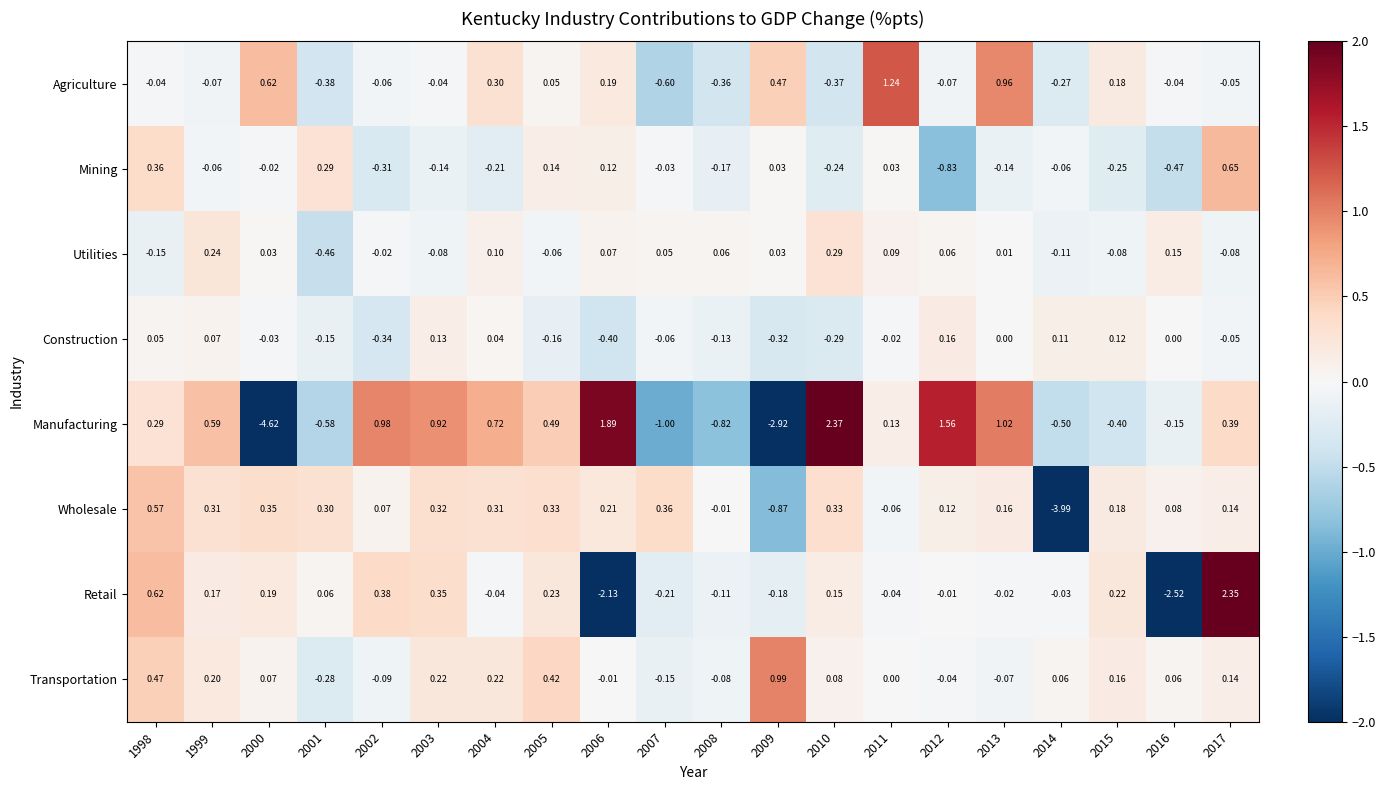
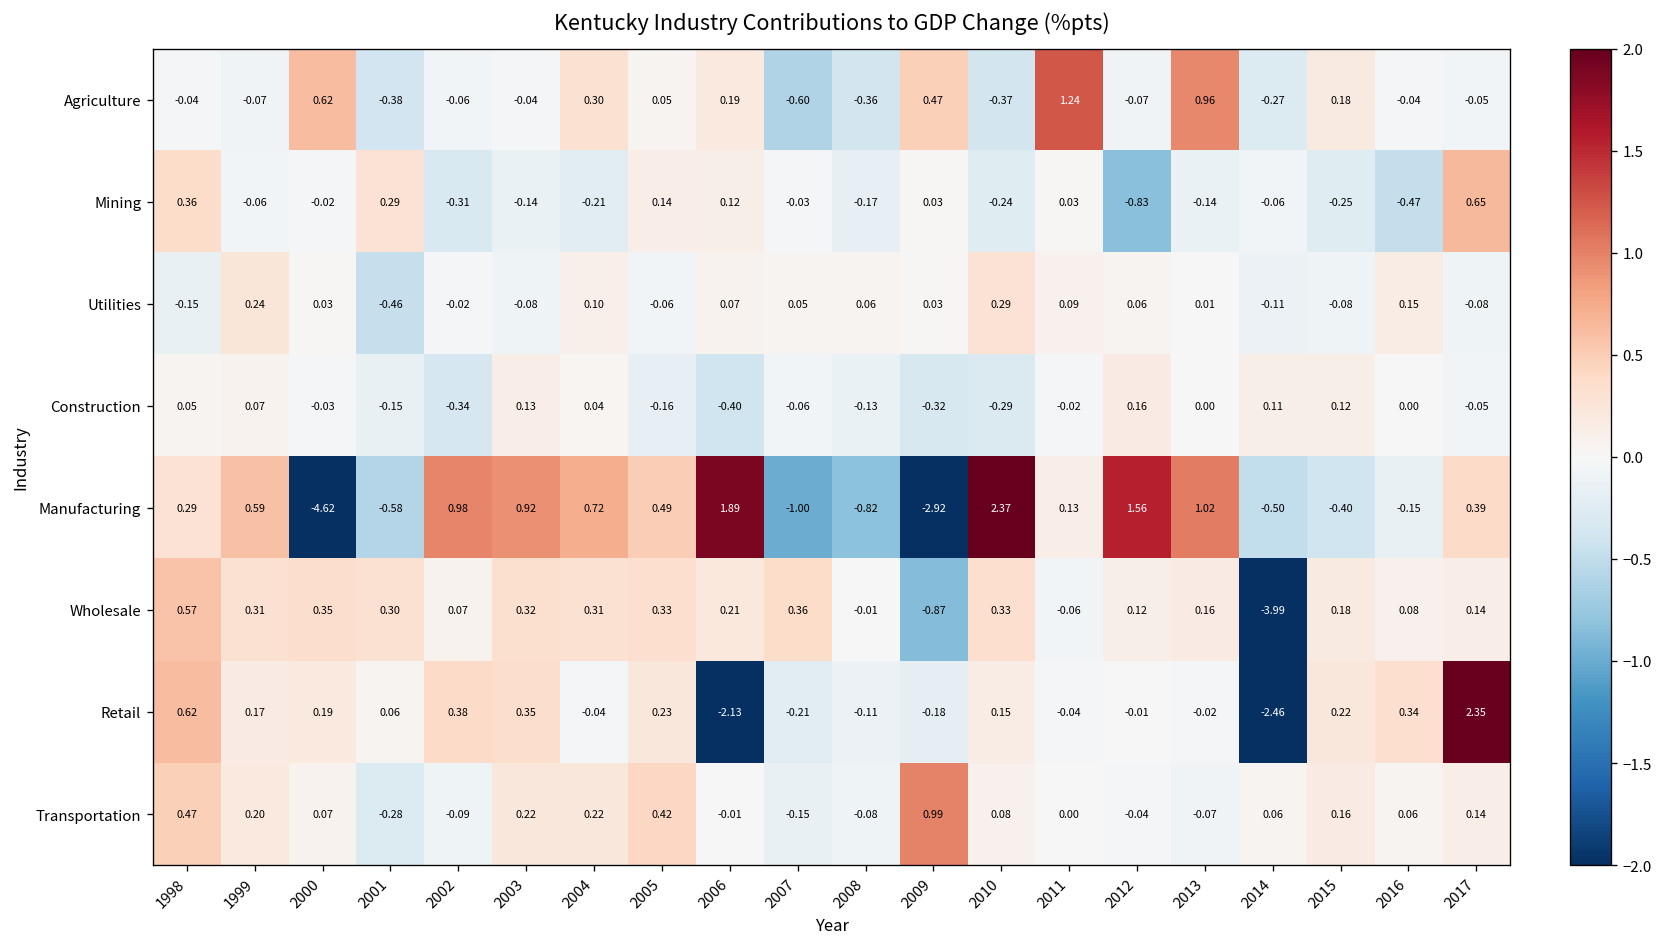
  {
    "Agriculture": {
      "1998": -0.04,
      "1999": -0.07,
      "2000": 0.62,
      "2001": -0.38,
      "2002": -0.06,
      "2003": -0.04,
      "2004": 0.30,
      "2005": 0.05,
      "2006": 0.19,
      "2007": -0.60,
      "2008": -0.36,
      "2009": 0.47,
      "2010": -0.37,
      "2011": 1.24,
      "2012": -0.07,
      "2013": 0.96,
      "2014": -0.27,
      "2015": 0.18,
      "2016": -0.04,
      "2017": -0.05
    },
    "Mining": {
      "1998": 0.36,
      "1999": -0.06,
      "2000": -0.02,
      "2001": 0.29,
      "2002": -0.31,
      "2003": -0.14,
      "2004": -0.21,
      "2005": 0.14,
      "2006": 0.12,
      "2007": -0.03,
      "2008": -0.17,
      "2009": 0.03,
      "2010": -0.24,
      "2011": 0.03,
      "2012": -0.83,
      "2013": -0.14,
      "2014": -0.06,
      "2015": -0.25,
      "2016": -0.47,
      "2017": 0.65
    },
    "Utilities": {
      "1998": -0.15,
      "1999": 0.24,
      "2000": 0.03,
      "2001": -0.46,
      "2002": -0.02,
      "2003": -0.08,
      "2004": 0.10,
      "2005": -0.06,
      "2006": 0.07,
      "2007": 0.05,
      "2008": 0.06,
      "2009": 0.03,
      "2010": 0.29,
      "2011": 0.09,
      "2012": 0.06,
      "2013": 0.01,
      "2014": -0.11,
      "2015": -0.08,
      "2016": 0.15,
      "2017": -0.08
    },
    "Construction": {
      "1998": 0.05,
      "1999": 0.07,
      "2000": -0.03,
      "2001": -0.15,
      "2002": -0.34,
      "2003": 0.13,
      "2004": 0.04,
      "2005": -0.16,
      "2006": -0.40,
      "2007": -0.06,
      "2008": -0.13,
      "2009": -0.32,
      "2010": -0.29,
      "2011": -0.02,
      "2012": 0.16,
      "2013": 0.00,
      "2014": 0.11,
      "2015": 0.12,
      "2016": 0.00,
      "2017": -0.05
    },
    "Manufacturing": {
      "1998": 0.29,
      "1999": 0.59,
      "2000": -4.62,
      "2001": -0.58,
      "2002": 0.98,
      "2003": 0.92,
      "2004": 0.72,
      "2005": 0.49,
      "2006": 1.89,
      "2007": -1.00,
      "2008": -0.82,
      "2009": -2.92,
      "2010": 2.37,
      "2011": 0.13,
      "2012": 1.56,
      "2013": 1.02,
      "2014": -0.50,
      "2015": -0.40,
      "2016": -0.15,
      "2017": 0.39
    },
    "Wholesale": {
      "1998": 0.57,
      "1999": 0.31,
      "2000": 0.35,
      "2001": 0.30,
      "2002": 0.07,
      "2003": 0.32,
      "2004": 0.31,
      "2005": 0.33,
      "2006": 0.21,
      "2007": 0.36,
      "2008": -0.01,
      "2009": -0.87,
      "2010": 0.33,
      "2011": -0.06,
      "2012": 0.12,
      "2013": 0.16,
      "2014": -3.99,
      "2015": 0.18,
      "2016": 0.08,
      "2017": 0.14
    },
    "Retail": {
      "1998": 0.62,
      "1999": 0.17,
      "2000": 0.19,
      "2001": 0.06,
      "2002": 0.38,
      "2003": 0.35,
      "2004": -0.04,
      "2005": 0.23,
      "2006": -2.13,
      "2007": -0.21,
      "2008": -0.11,
      "2009": -0.18,
      "2010": 0.15,
      "2011": -0.04,
      "2012": -0.01,
      "2013": -0.02,
-     "2014": -0.03,
+     "2014": -2.46,
      "2015": 0.22,
-     "2016": -2.52,
+     "2016": 0.34,
      "2017": 2.35
    },
    "Transportation": {
      "1998": 0.47,
      "1999": 0.20,
      "2000": 0.07,
      "2001": -0.28,
      "2002": -0.09,
      "2003": 0.22,
      "2004": 0.22,
      "2005": 0.42,
      "2006": -0.01,
      "2007": -0.15,
      "2008": -0.08,
      "2009": 0.99,
      "2010": 0.08,
      "2011": 0.00,
      "2012": -0.04,
      "2013": -0.07,
      "2014": 0.06,
      "2015": 0.16,
      "2016": 0.06,
      "2017": 0.14
    }
  }
